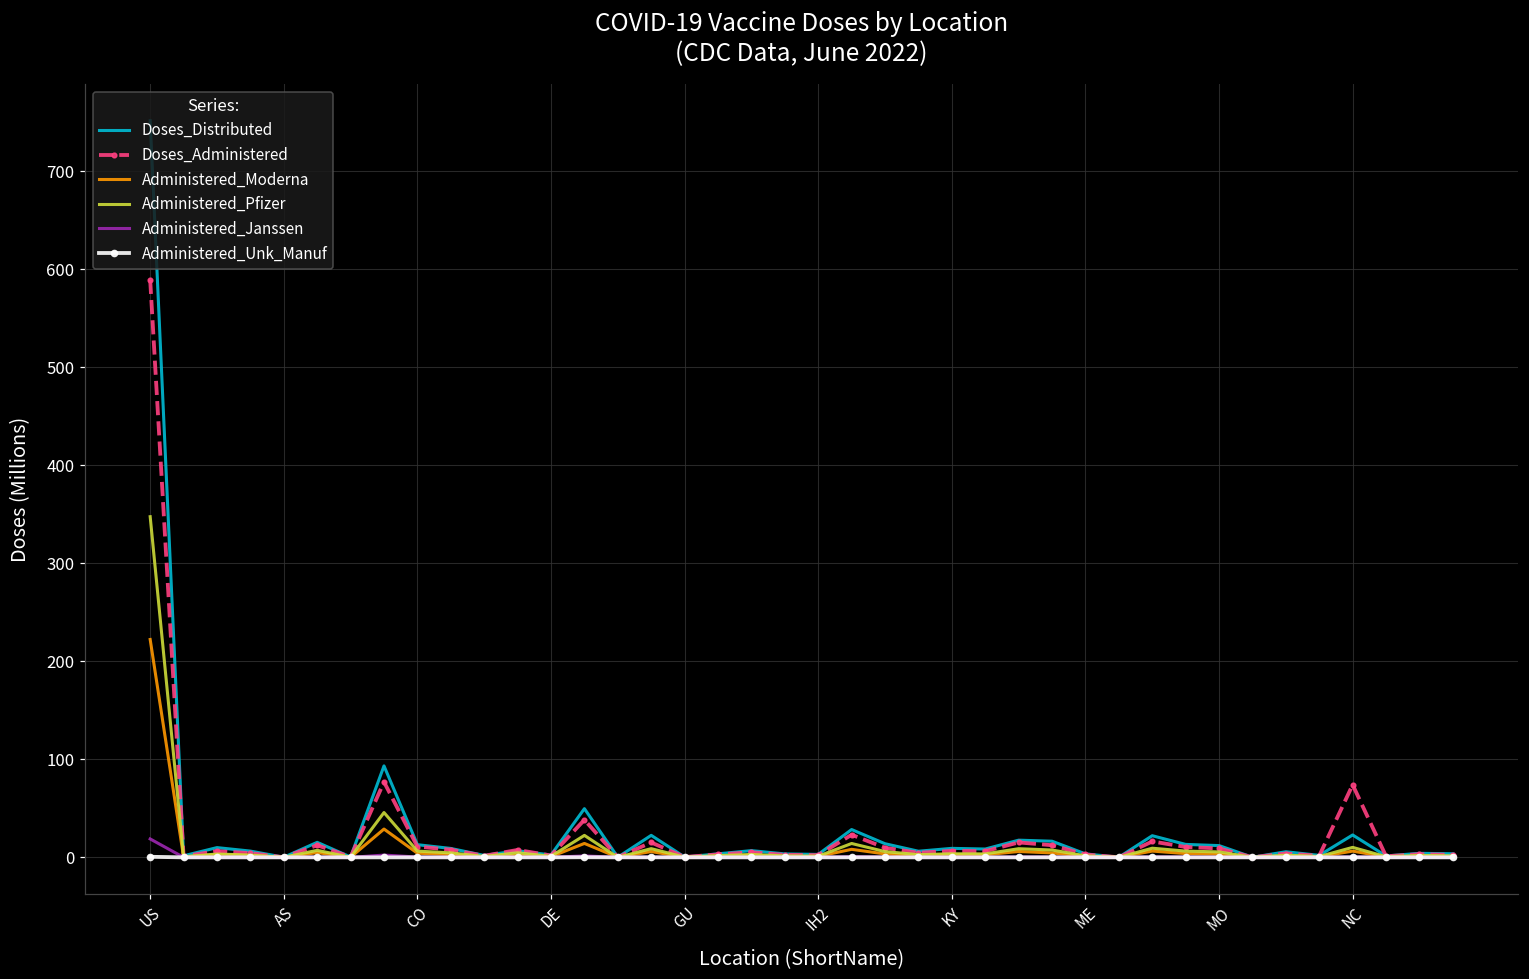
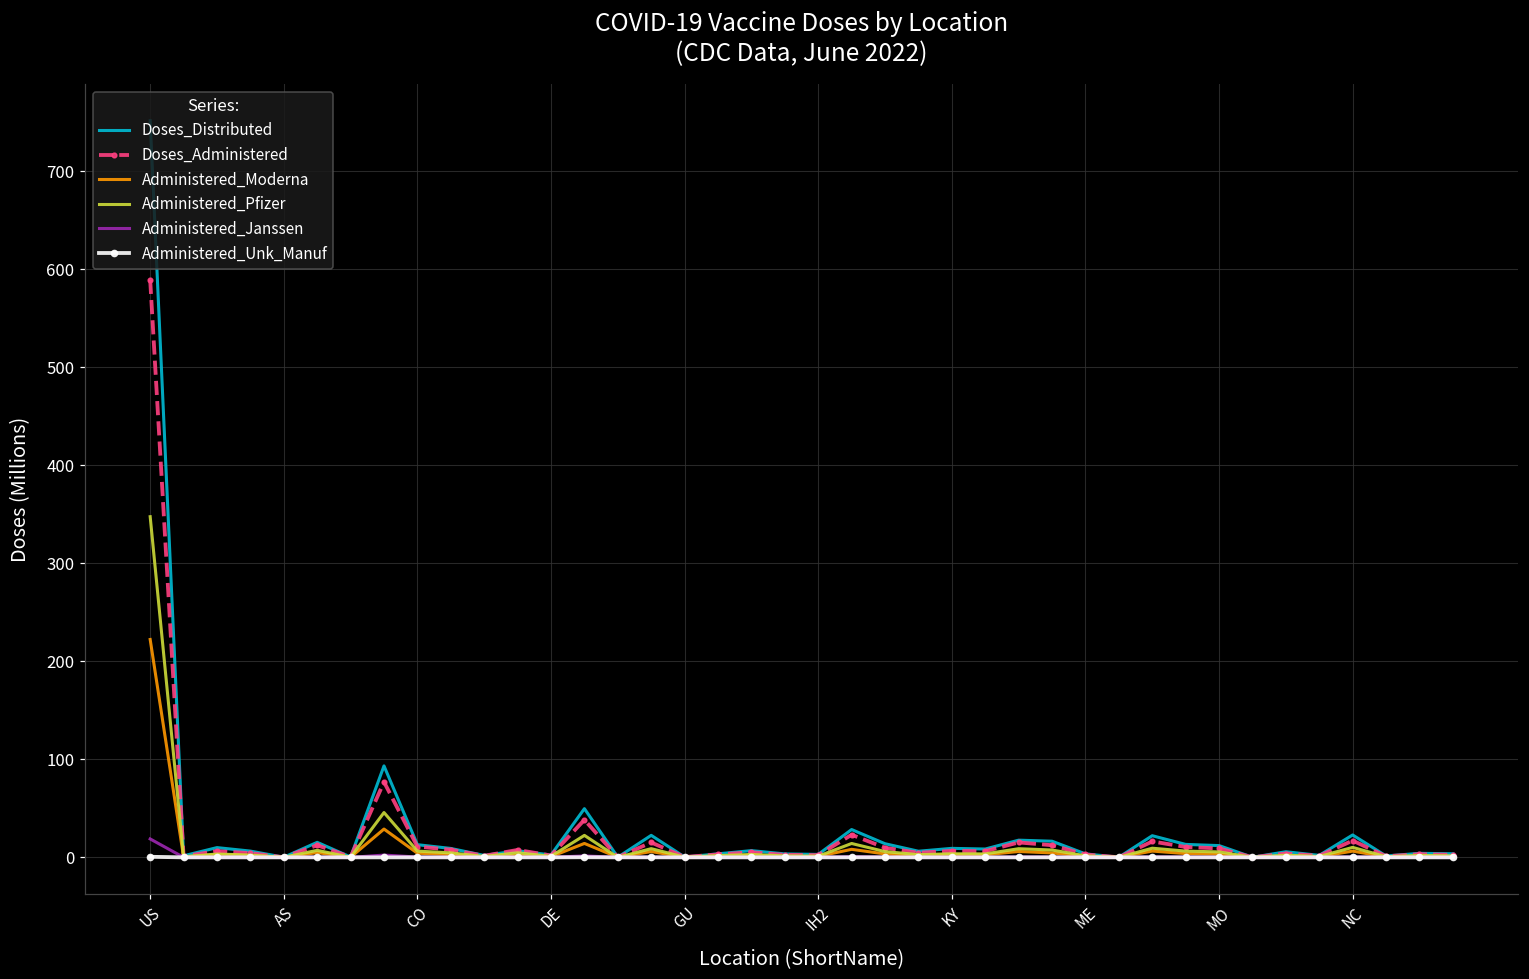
  {
    "Doses_Distributed": {
      "MO": 10,
      "NC": 20
    },
    "Doses_Administered": {
      "US": 590,
      "MO": 10,
-     "NC": 70
+     "NC": 20
    },
    "Administered_Moderna": {
      "US": 220,
      "NC": 10
    },
    "Administered_Pfizer": {
      "US": 350,
      "NC": 10
    },
    "Administered_Janssen": {
      "US": 20
    },
    "Administered_Unk_Manuf": {
      "US": 0
    }
  }
